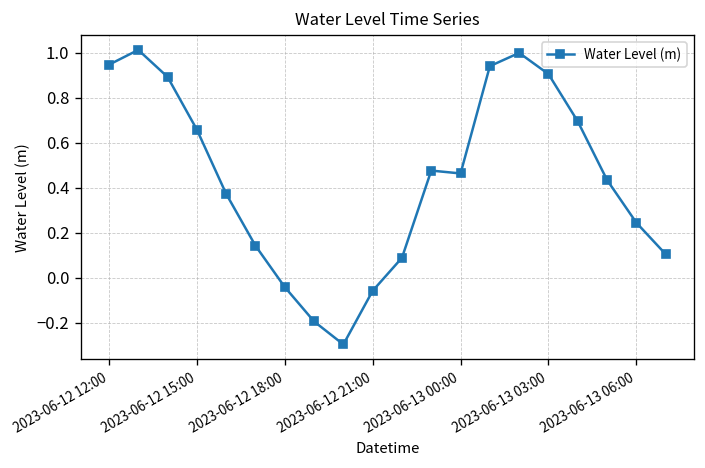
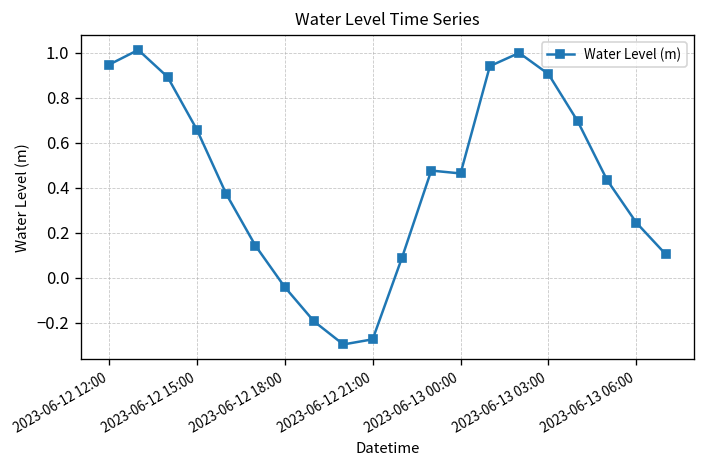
  {
    "2023-06-12 12:00": 0.95,
    "2023-06-12 15:00": 0.66,
    "2023-06-12 18:00": -0.04,
-   "2023-06-12 21:00": -0.06,
+   "2023-06-12 21:00": -0.27,
    "2023-06-13 00:00": 0.46,
    "2023-06-13 03:00": 0.91,
    "2023-06-13 06:00": 0.24
  }
